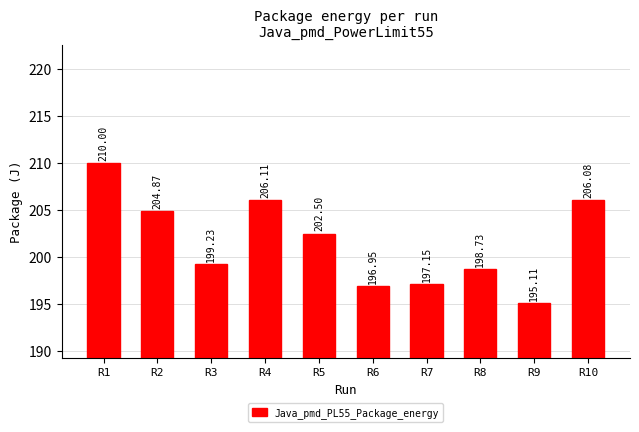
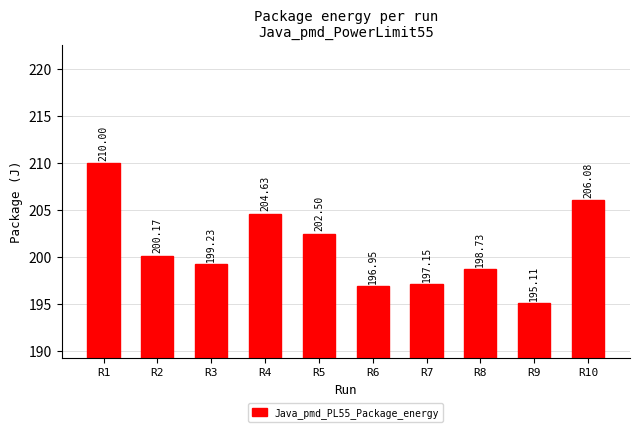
  {
    "R1": 210.00,
-   "R2": 204.87,
+   "R2": 200.17,
    "R3": 199.23,
-   "R4": 206.11,
+   "R4": 204.63,
    "R5": 202.50,
    "R6": 196.95,
    "R7": 197.15,
    "R8": 198.73,
    "R9": 195.11,
    "R10": 206.08
  }
